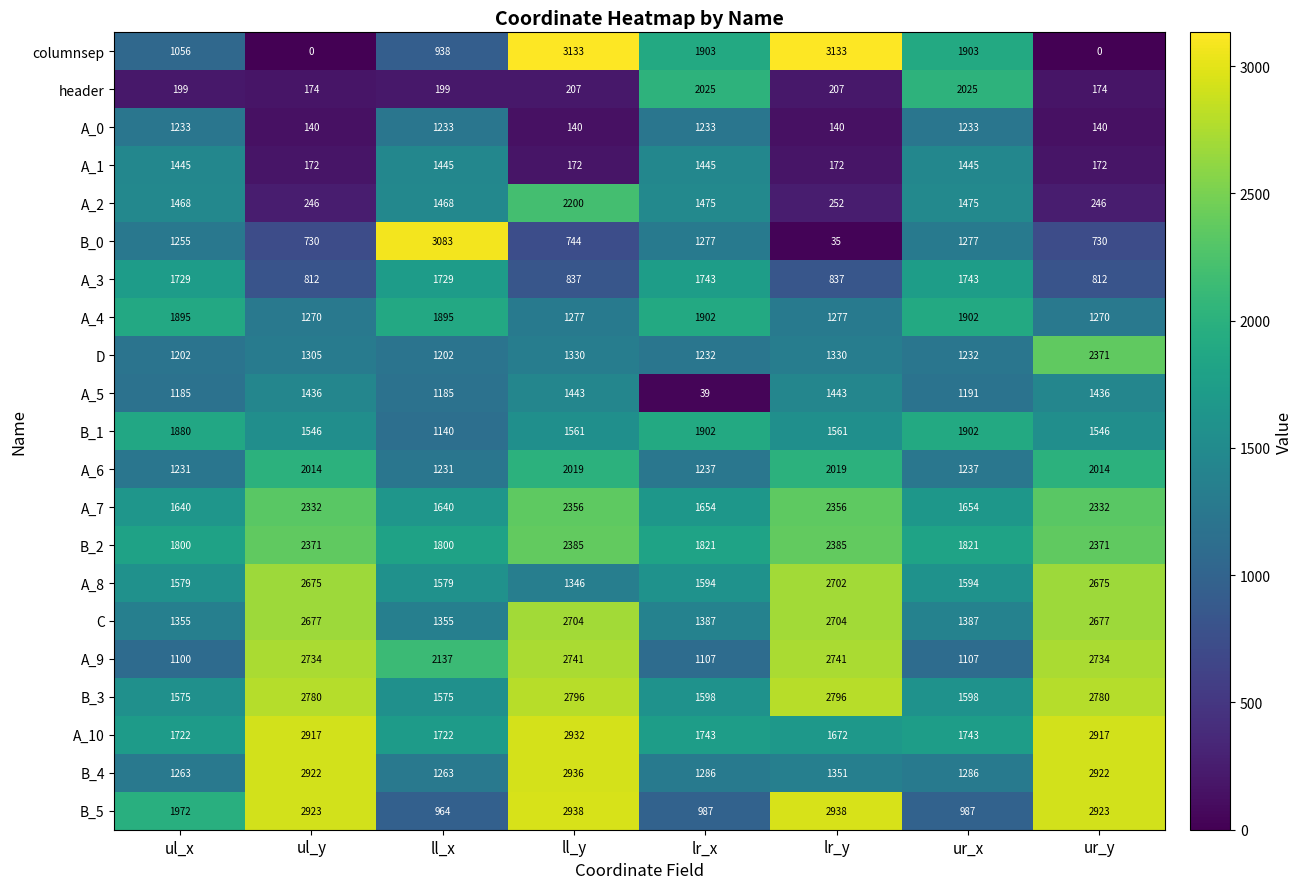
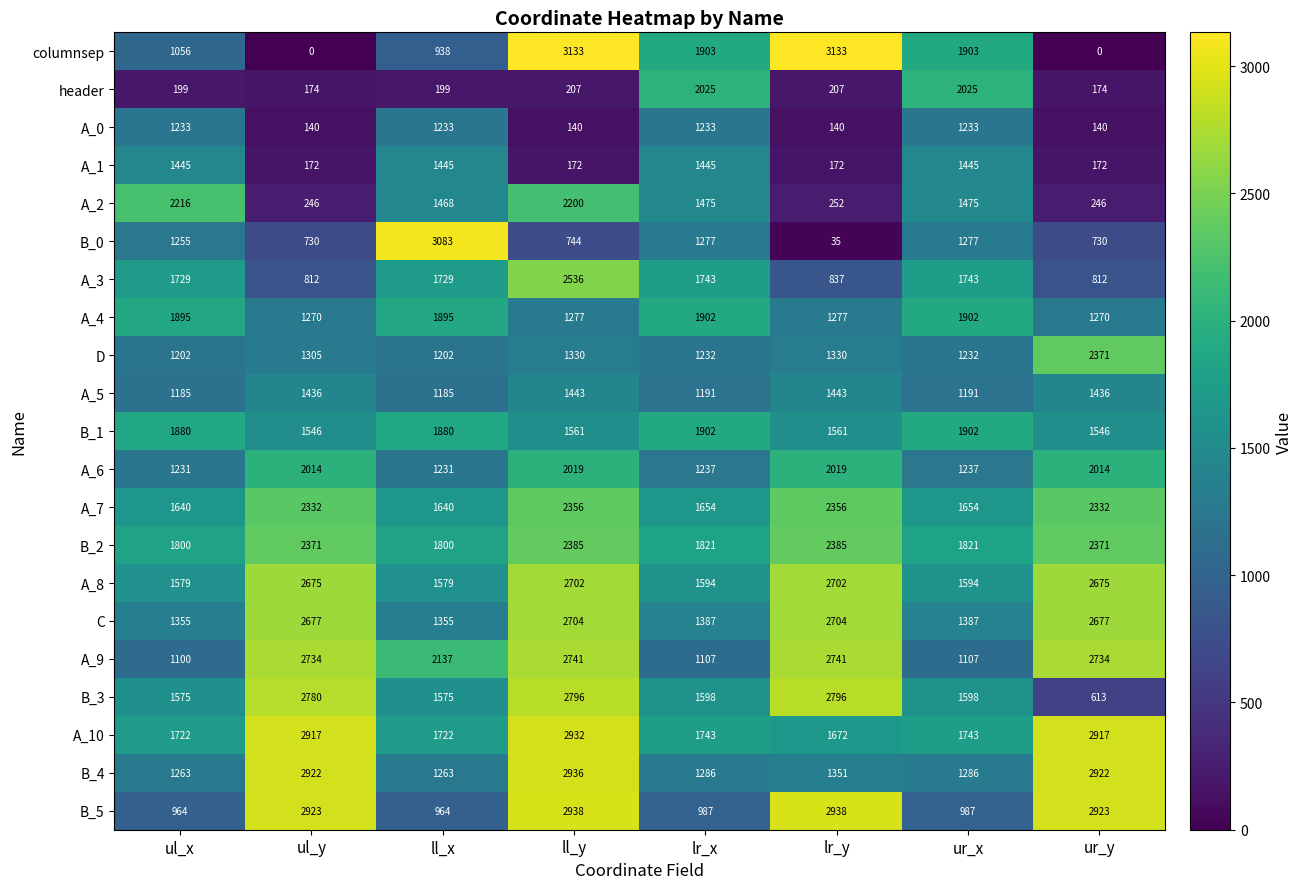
  {
    "columnsep": {
      "ul_x": 1056,
      "ul_y": 0,
      "ll_x": 938,
      "ll_y": 3133,
      "lr_x": 1903,
      "lr_y": 3133,
      "ur_x": 1903,
      "ur_y": 0
    },
    "header": {
      "ul_x": 199,
      "ul_y": 174,
      "ll_x": 199,
      "ll_y": 207,
      "lr_x": 2025,
      "lr_y": 207,
      "ur_x": 2025,
      "ur_y": 174
    },
    "A_0": {
      "ul_x": 1233,
      "ul_y": 140,
      "ll_x": 1233,
      "ll_y": 140,
      "lr_x": 1233,
      "lr_y": 140,
      "ur_x": 1233,
      "ur_y": 140
    },
    "A_1": {
      "ul_x": 1445,
      "ul_y": 172,
      "ll_x": 1445,
      "ll_y": 172,
      "lr_x": 1445,
      "lr_y": 172,
      "ur_x": 1445,
      "ur_y": 172
    },
    "A_2": {
-     "ul_x": 1468,
+     "ul_x": 2216,
      "ul_y": 246,
      "ll_x": 1468,
      "ll_y": 2200,
      "lr_x": 1475,
      "lr_y": 252,
      "ur_x": 1475,
      "ur_y": 246
    },
    "B_0": {
      "ul_x": 1255,
      "ul_y": 730,
      "ll_x": 3083,
      "ll_y": 744,
      "lr_x": 1277,
      "lr_y": 35,
      "ur_x": 1277,
      "ur_y": 730
    },
    "A_3": {
      "ul_x": 1729,
      "ul_y": 812,
      "ll_x": 1729,
-     "ll_y": 837,
+     "ll_y": 2536,
      "lr_x": 1743,
      "lr_y": 837,
      "ur_x": 1743,
      "ur_y": 812
    },
    "A_4": {
      "ul_x": 1895,
      "ul_y": 1270,
      "ll_x": 1895,
      "ll_y": 1277,
      "lr_x": 1902,
      "lr_y": 1277,
      "ur_x": 1902,
      "ur_y": 1270
    },
    "D": {
      "ul_x": 1202,
      "ul_y": 1305,
      "ll_x": 1202,
      "ll_y": 1330,
      "lr_x": 1232,
      "lr_y": 1330,
      "ur_x": 1232,
      "ur_y": 2371
    },
    "A_5": {
      "ul_x": 1185,
      "ul_y": 1436,
      "ll_x": 1185,
      "ll_y": 1443,
-     "lr_x": 39,
+     "lr_x": 1191,
      "lr_y": 1443,
      "ur_x": 1191,
      "ur_y": 1436
    },
    "B_1": {
      "ul_x": 1880,
      "ul_y": 1546,
-     "ll_x": 1140,
+     "ll_x": 1880,
      "ll_y": 1561,
      "lr_x": 1902,
      "lr_y": 1561,
      "ur_x": 1902,
      "ur_y": 1546
    },
    "A_6": {
      "ul_x": 1231,
      "ul_y": 2014,
      "ll_x": 1231,
      "ll_y": 2019,
      "lr_x": 1237,
      "lr_y": 2019,
      "ur_x": 1237,
      "ur_y": 2014
    },
    "A_7": {
      "ul_x": 1640,
      "ul_y": 2332,
      "ll_x": 1640,
      "ll_y": 2356,
      "lr_x": 1654,
      "lr_y": 2356,
      "ur_x": 1654,
      "ur_y": 2332
    },
    "B_2": {
      "ul_x": 1800,
      "ul_y": 2371,
      "ll_x": 1800,
      "ll_y": 2385,
      "lr_x": 1821,
      "lr_y": 2385,
      "ur_x": 1821,
      "ur_y": 2371
    },
    "A_8": {
      "ul_x": 1579,
      "ul_y": 2675,
      "ll_x": 1579,
-     "ll_y": 1346,
+     "ll_y": 2702,
      "lr_x": 1594,
      "lr_y": 2702,
      "ur_x": 1594,
      "ur_y": 2675
    },
    "C": {
      "ul_x": 1355,
      "ul_y": 2677,
      "ll_x": 1355,
      "ll_y": 2704,
      "lr_x": 1387,
      "lr_y": 2704,
      "ur_x": 1387,
      "ur_y": 2677
    },
    "A_9": {
      "ul_x": 1100,
      "ul_y": 2734,
      "ll_x": 2137,
      "ll_y": 2741,
      "lr_x": 1107,
      "lr_y": 2741,
      "ur_x": 1107,
      "ur_y": 2734
    },
    "B_3": {
      "ul_x": 1575,
      "ul_y": 2780,
      "ll_x": 1575,
      "ll_y": 2796,
      "lr_x": 1598,
      "lr_y": 2796,
      "ur_x": 1598,
-     "ur_y": 2780
+     "ur_y": 613
    },
    "A_10": {
      "ul_x": 1722,
      "ul_y": 2917,
      "ll_x": 1722,
      "ll_y": 2932,
      "lr_x": 1743,
      "lr_y": 1672,
      "ur_x": 1743,
      "ur_y": 2917
    },
    "B_4": {
      "ul_x": 1263,
      "ul_y": 2922,
      "ll_x": 1263,
      "ll_y": 2936,
      "lr_x": 1286,
      "lr_y": 1351,
      "ur_x": 1286,
      "ur_y": 2922
    },
    "B_5": {
-     "ul_x": 1972,
+     "ul_x": 964,
      "ul_y": 2923,
      "ll_x": 964,
      "ll_y": 2938,
      "lr_x": 987,
      "lr_y": 2938,
      "ur_x": 987,
      "ur_y": 2923
    }
  }
